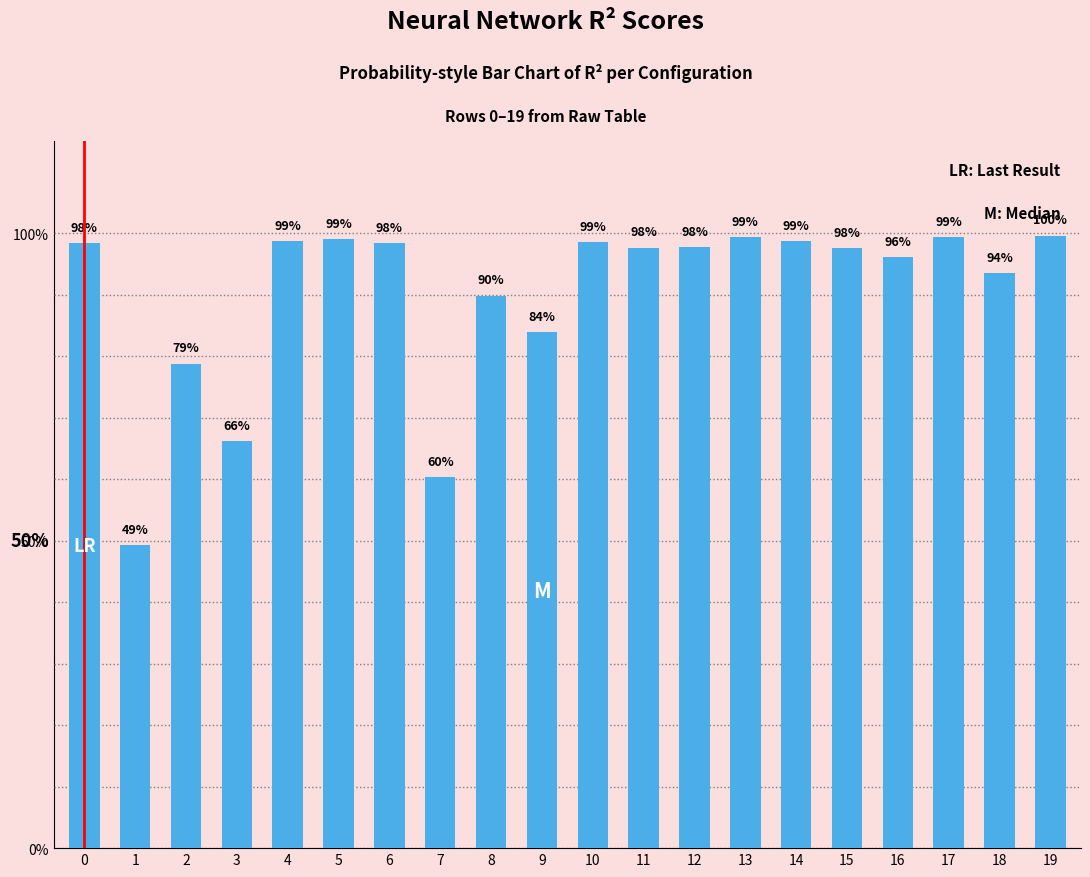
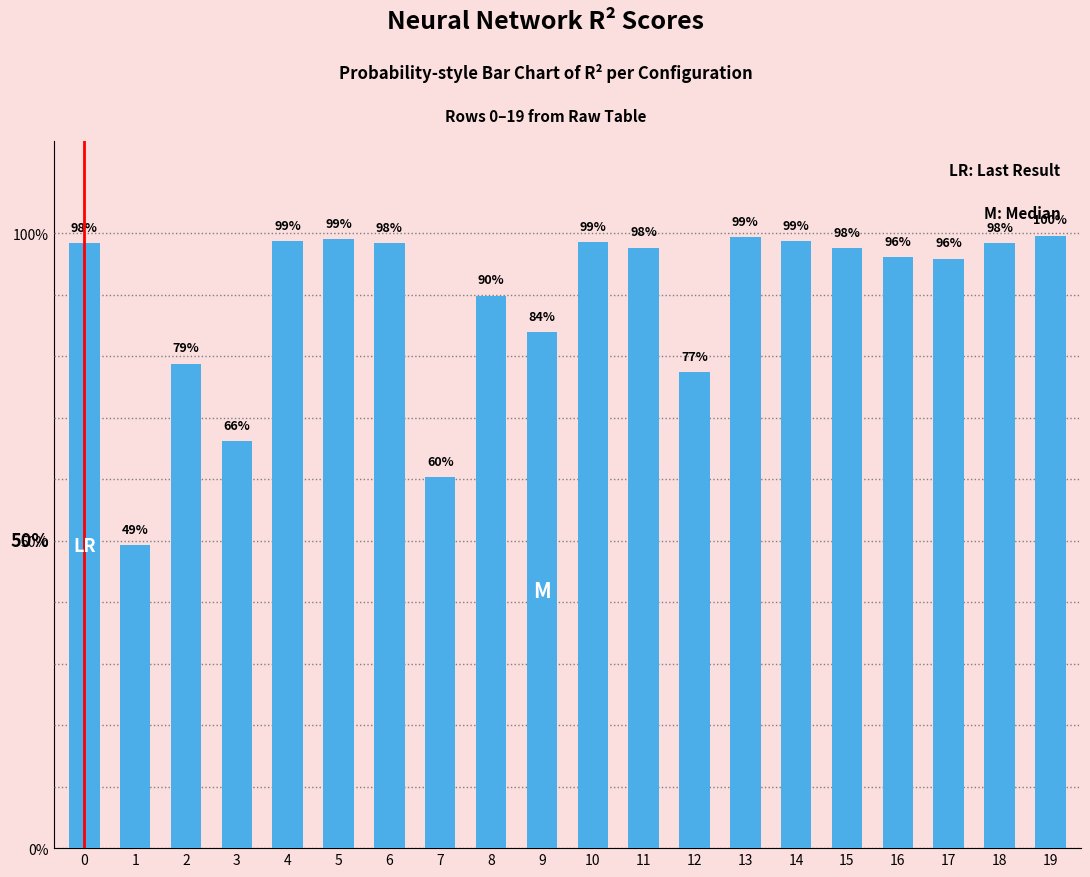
  {
    "0": "98%",
    "1": "49%",
    "2": "79%",
    "3": "66%",
    "4": "99%",
    "5": "99%",
    "6": "98%",
    "7": "60%",
    "8": "90%",
    "9": "84%",
    "10": "99%",
    "11": "98%",
-   "12": "98%",
+   "12": "77%",
    "13": "99%",
    "14": "99%",
    "15": "98%",
    "16": "96%",
-   "17": "99%",
-   "18": "94%"
+   "17": "96%",
+   "18": "98%"
  }
